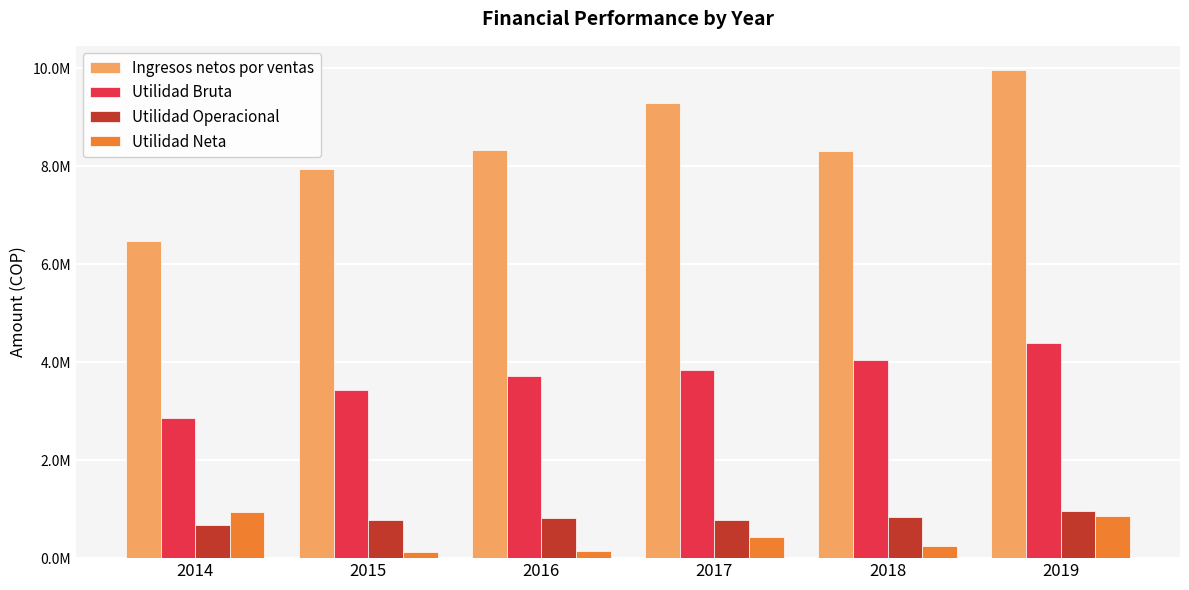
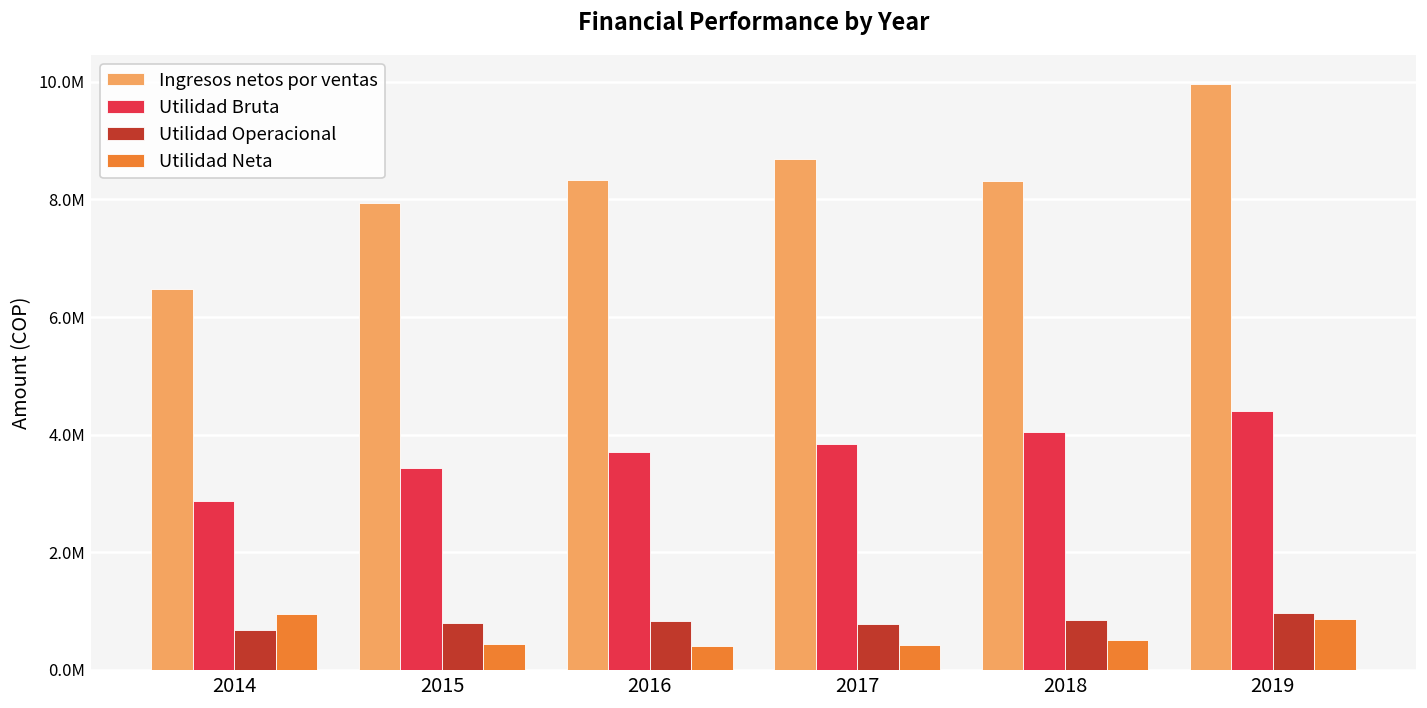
  {
    "Ingresos netos por ventas": {
      "2014": 6500000,
      "2015": 7900000,
      "2016": 8300000,
-     "2017": 9300000,
+     "2017": 8700000,
      "2018": 8300000,
      "2019": 10000000
    },
    "Utilidad Neta": {
      "2014": 900000,
-     "2015": 100000,
-     "2016": 200000,
+     "2015": 400000,
+     "2016": 400000,
      "2017": 400000,
-     "2018": 200000,
+     "2018": 500000,
      "2019": 900000
    }
  }
